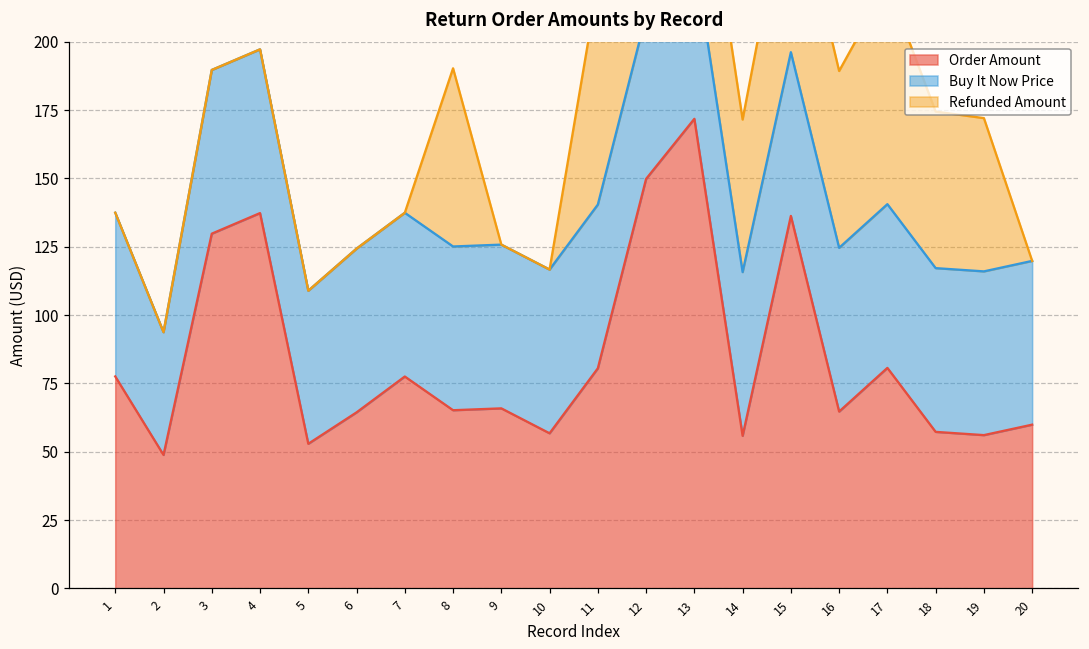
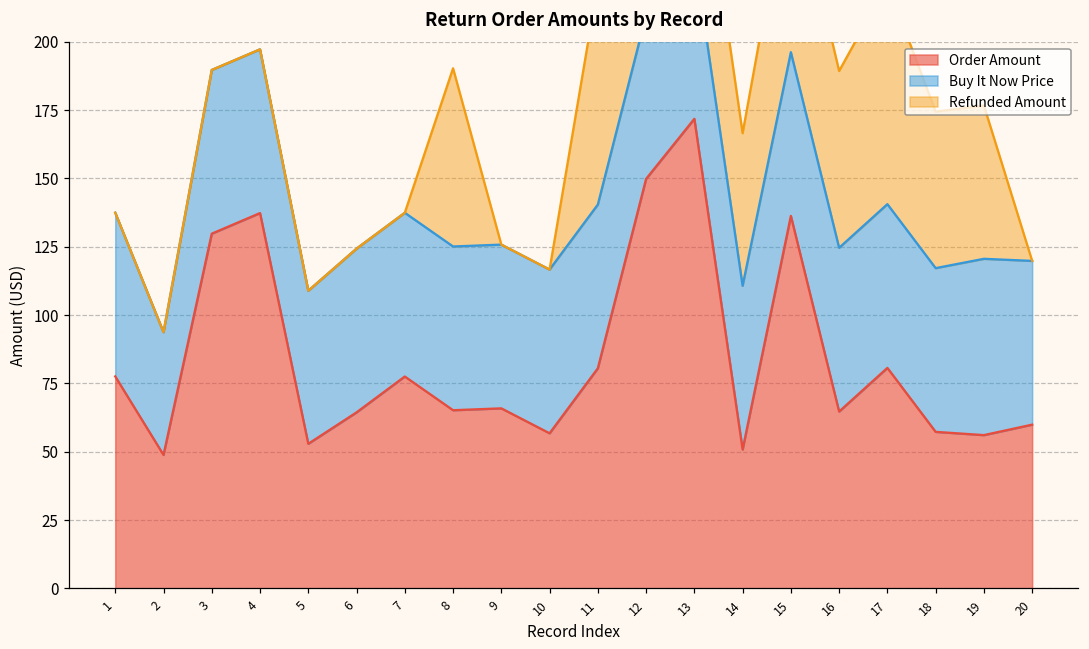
  {
    "Order Amount": {
      "1": 78,
      "2": 49,
      "3": 130,
      "4": 137,
      "5": 53,
      "6": 64,
      "7": 78,
      "8": 65,
      "9": 66,
      "10": 57,
      "11": 81,
      "12": 150,
      "13": 172,
-     "14": 56,
+     "14": 51,
      "15": 136,
      "16": 65,
      "17": 81,
      "18": 57,
      "19": 56,
      "20": 60
    },
    "Buy It Now Price": {
      "8": 60,
      "11": 60,
      "14": 60,
      "15": 60,
      "16": 60,
      "17": 60,
      "18": 60,
-     "19": 60
+     "19": 65
    },
    "Refunded Amount": {
      "8": 65,
      "14": 56,
      "16": 65
    }
  }
